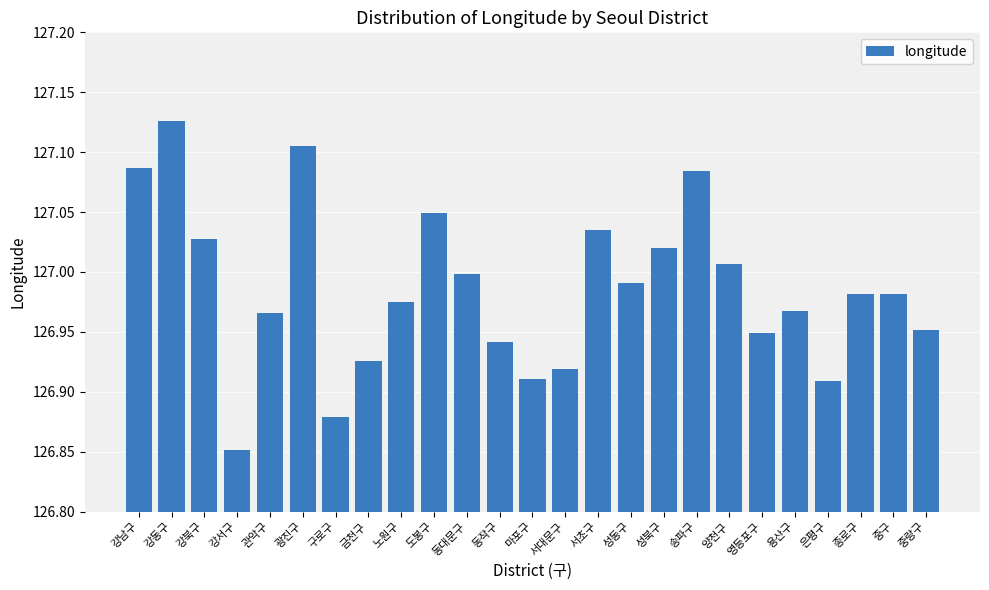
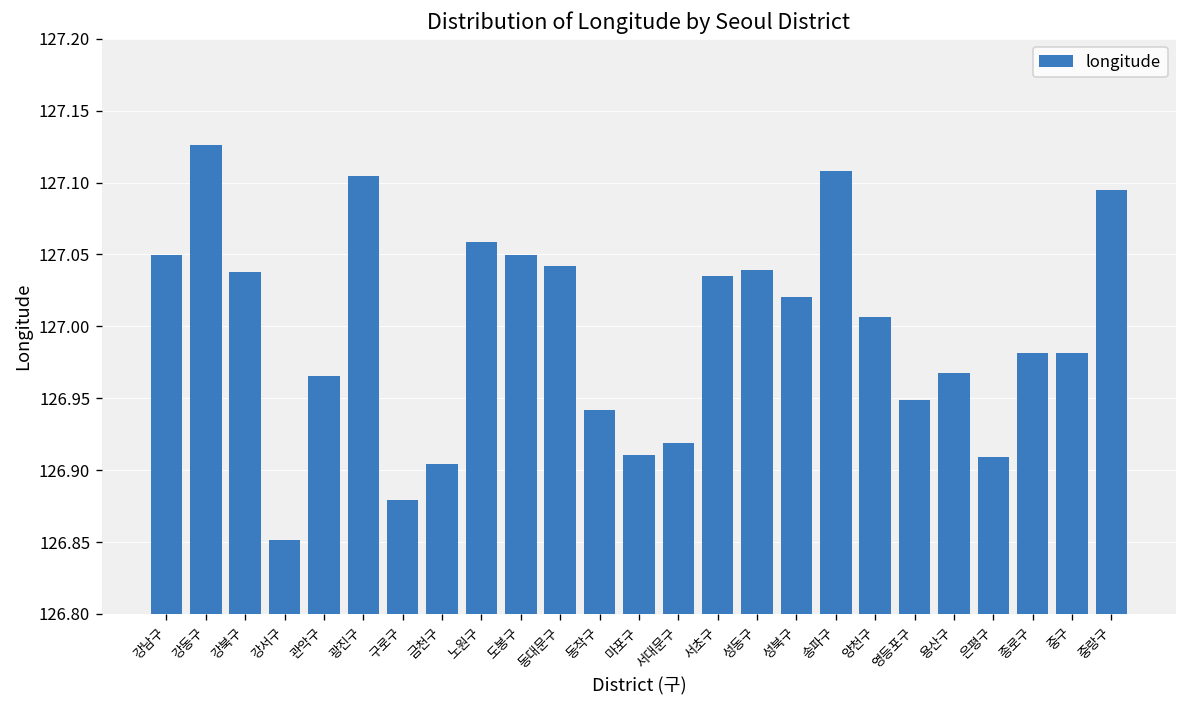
  {
-   "강남구": 127.086,
+   "강남구": 127.050,
    "강동구": 127.126,
-   "강북구": 127.028,
+   "강북구": 127.038,
    "강서구": 126.852,
    "관악구": 126.966,
    "광진구": 127.105,
    "구로구": 126.879,
-   "금천구": 126.926,
-   "노원구": 126.975,
+   "금천구": 126.904,
+   "노원구": 127.058,
    "도봉구": 127.050,
-   "동대문구": 126.998,
+   "동대문구": 127.042,
    "동작구": 126.942,
    "마포구": 126.911,
    "서대문구": 126.919,
    "서초구": 127.035,
-   "성동구": 126.991,
+   "성동구": 127.039,
    "성북구": 127.020,
-   "송파구": 127.084,
+   "송파구": 127.108,
    "양천구": 127.006,
    "영등포구": 126.949,
    "용산구": 126.968,
    "은평구": 126.909,
    "종로구": 126.982,
    "중구": 126.981,
-   "중랑구": 126.952
+   "중랑구": 127.095
  }
